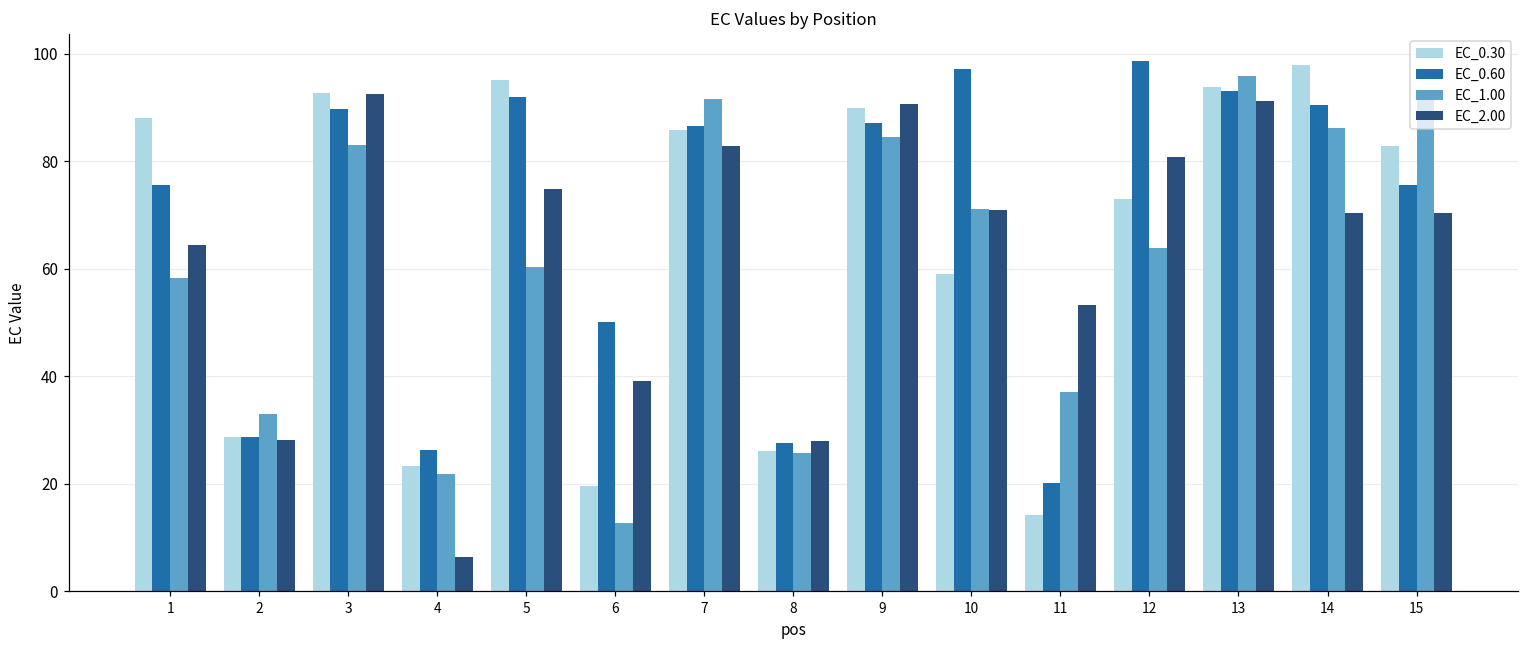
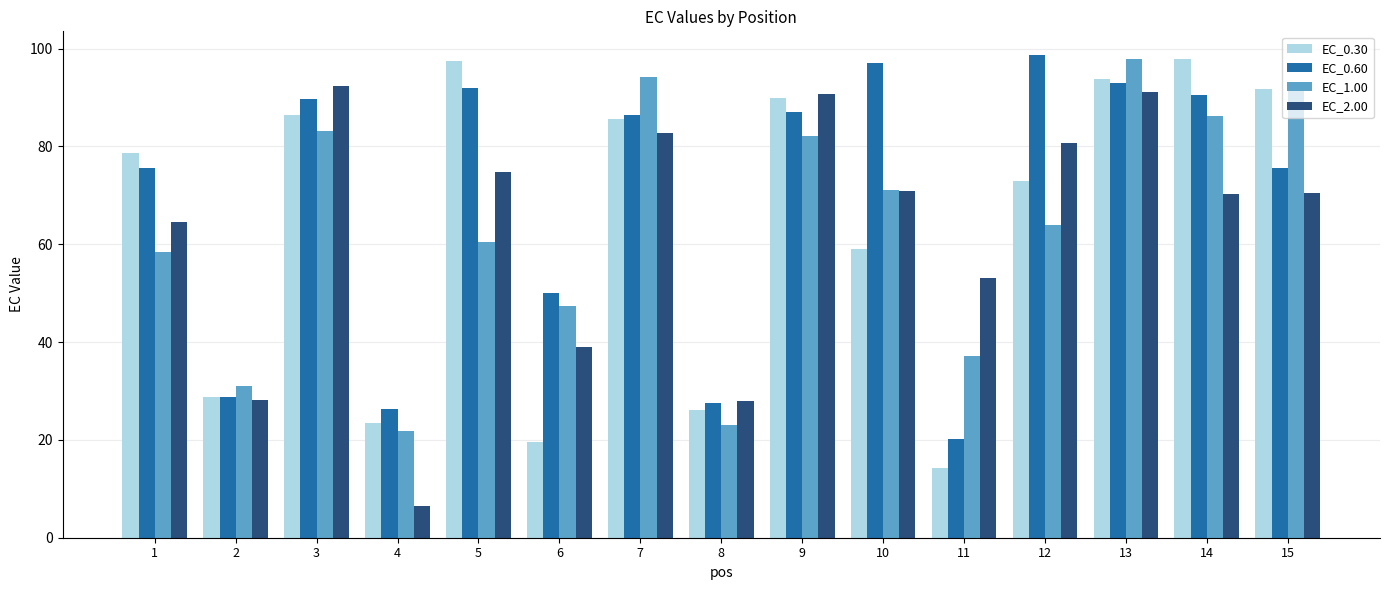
  {
    "EC_0.30": {
-     "1": 88,
+     "1": 79,
      "2": 29,
-     "3": 93,
+     "3": 86,
      "4": 23,
-     "5": 95,
+     "5": 98,
      "6": 20,
      "7": 86,
      "8": 26,
      "9": 90,
      "10": 59,
      "11": 14,
      "12": 73,
      "13": 94,
      "14": 98,
-     "15": 83
+     "15": 92
    },
    "EC_1.00": {
      "1": 58,
-     "2": 33,
+     "2": 31,
      "3": 83,
      "4": 22,
      "5": 60,
-     "6": 13,
-     "7": 92,
-     "8": 26,
-     "9": 84,
+     "6": 47,
+     "7": 94,
+     "8": 23,
+     "9": 82,
      "10": 71,
      "11": 37,
      "12": 64,
-     "13": 96,
+     "13": 98,
      "14": 86
    }
  }
